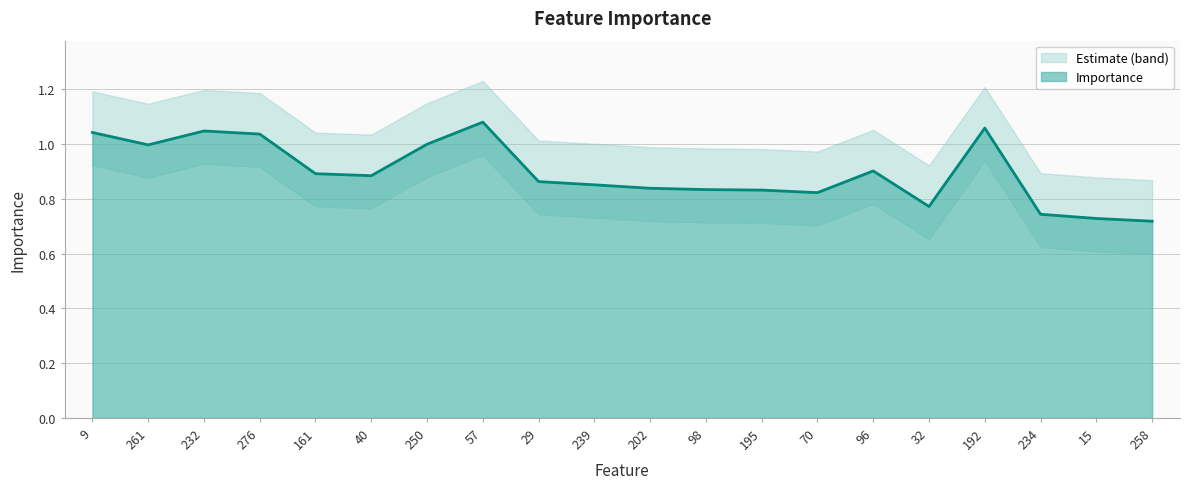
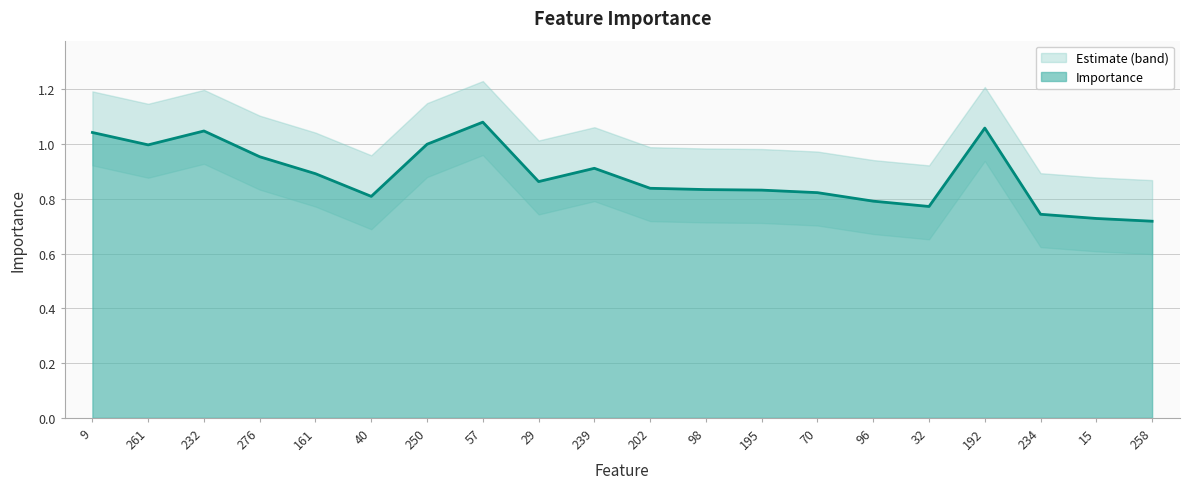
  {
    "Importance": {
      "9": 1.04,
      "261": 1.00,
      "232": 1.05,
-     "276": 1.04,
+     "276": 0.95,
      "161": 0.89,
-     "40": 0.88,
+     "40": 0.81,
      "250": 1.00,
      "57": 1.08,
      "29": 0.86,
-     "239": 0.85,
+     "239": 0.91,
      "202": 0.84,
      "98": 0.83,
      "195": 0.83,
      "70": 0.82,
-     "96": 0.90,
+     "96": 0.79,
      "32": 0.77,
      "192": 1.06,
      "234": 0.74,
      "15": 0.73,
      "258": 0.72
    }
  }
